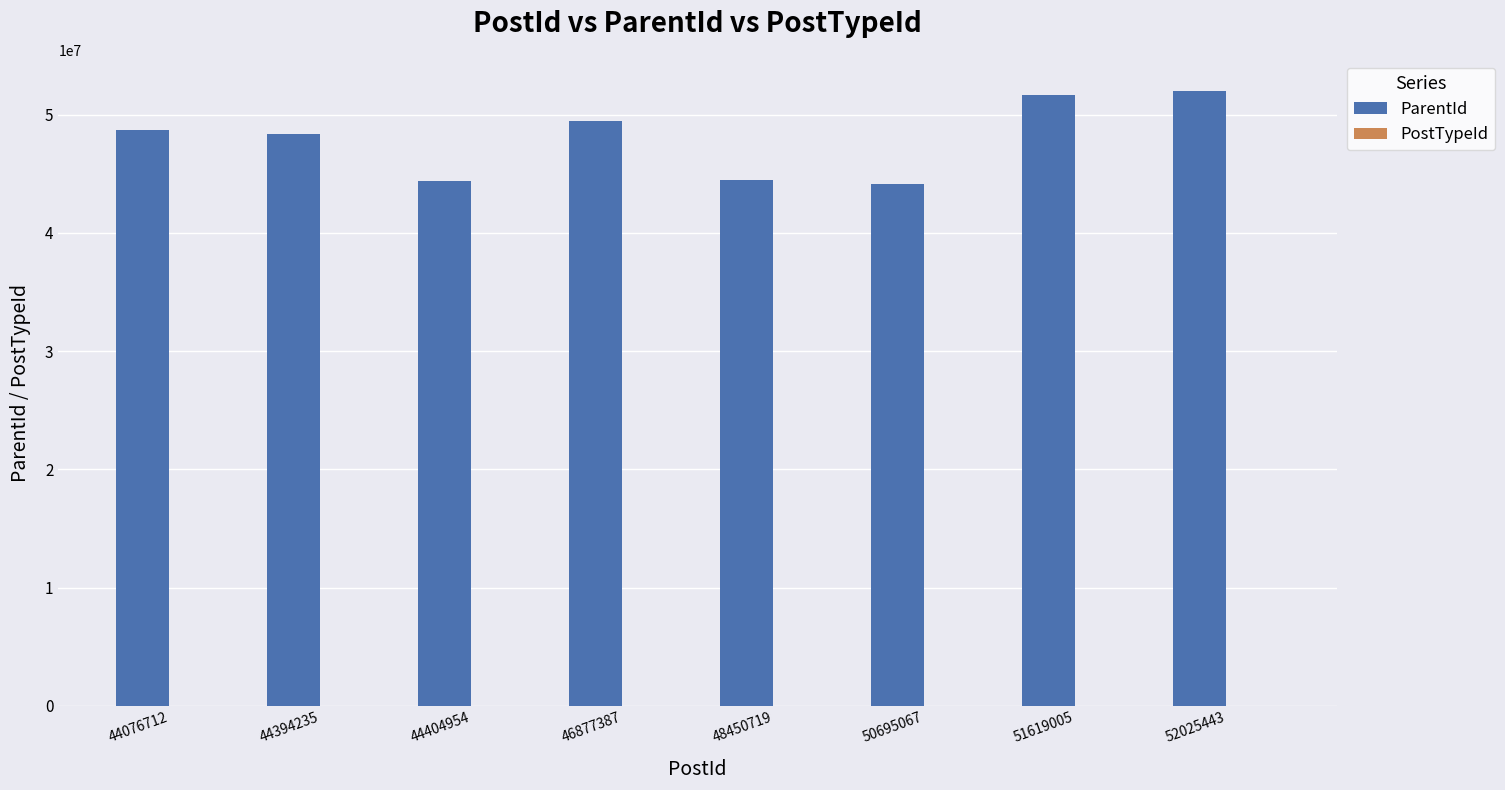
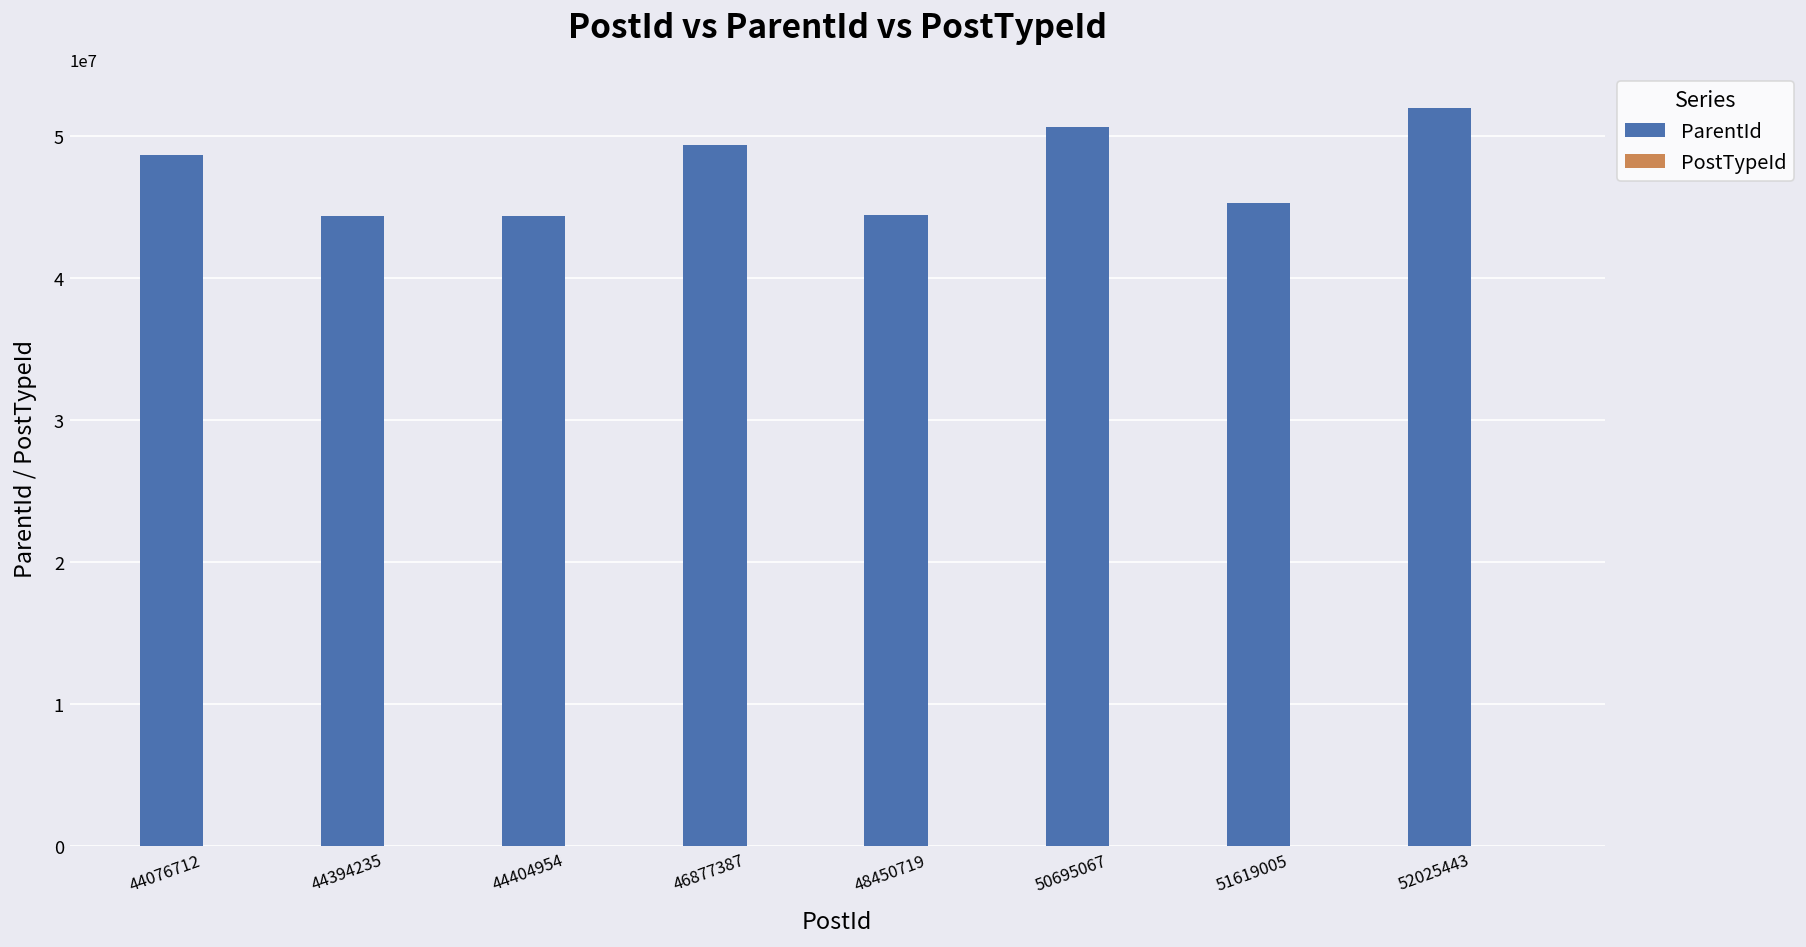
  {
    "ParentId": {
      "44076712": 48700000,
-     "44394235": 48300000,
+     "44394235": 44400000,
      "44404954": 44400000,
      "46877387": 49400000,
      "48450719": 44400000,
-     "50695067": 44100000,
-     "51619005": 51600000,
+     "50695067": 50700000,
+     "51619005": 45300000,
      "52025443": 52000000
    }
  }
